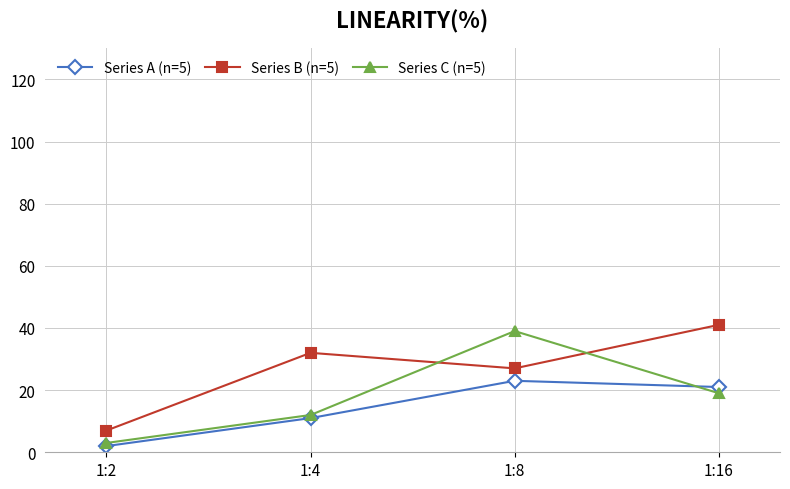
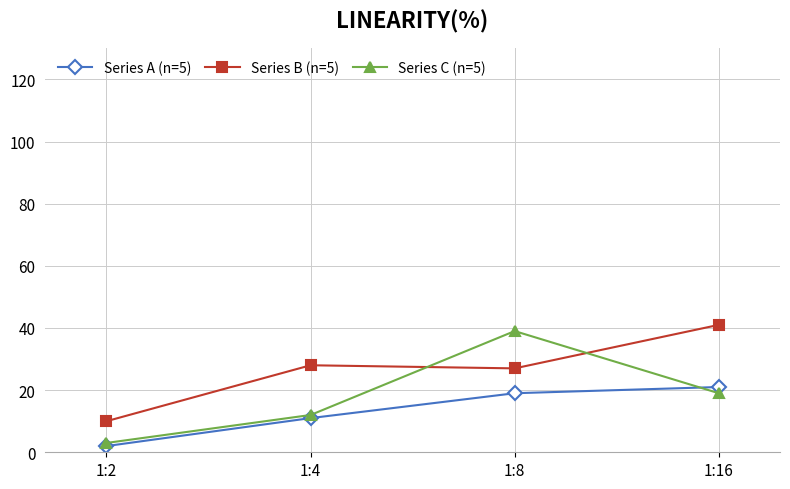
  {
    "Series A (n=5)": {
      "1:2": 2,
      "1:4": 11,
-     "1:8": 23,
+     "1:8": 19,
      "1:16": 21
    },
    "Series B (n=5)": {
-     "1:2": 7,
-     "1:4": 32,
+     "1:2": 10,
+     "1:4": 28,
      "1:8": 27,
      "1:16": 41
    },
    "Series C (n=5)": {
      "1:2": 3,
      "1:4": 12,
      "1:8": 39,
      "1:16": 19
    }
  }
